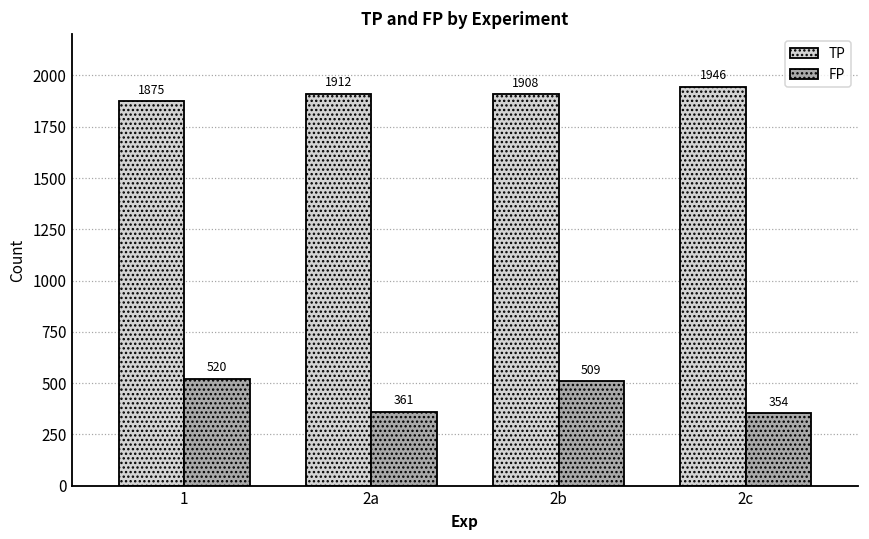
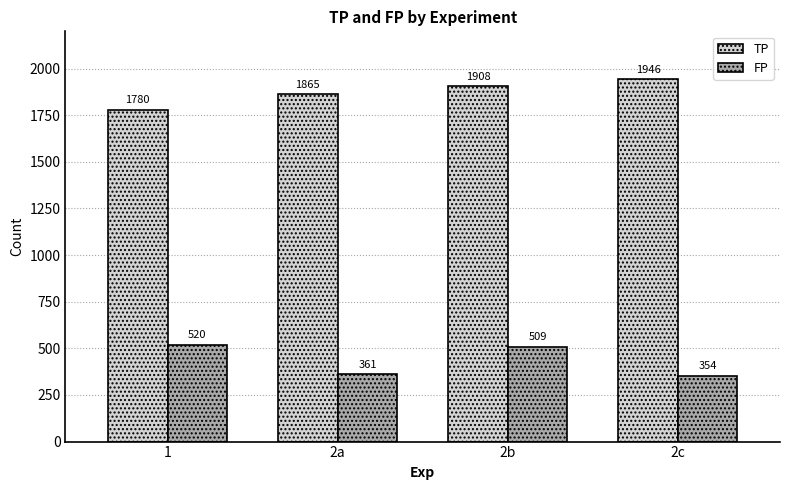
  {
    "TP": {
-     "1": 1875,
-     "2a": 1912,
+     "1": 1780,
+     "2a": 1865,
      "2b": 1908,
      "2c": 1946
    },
    "FP": {
      "1": 520,
      "2a": 361,
      "2b": 509,
      "2c": 354
    }
  }
